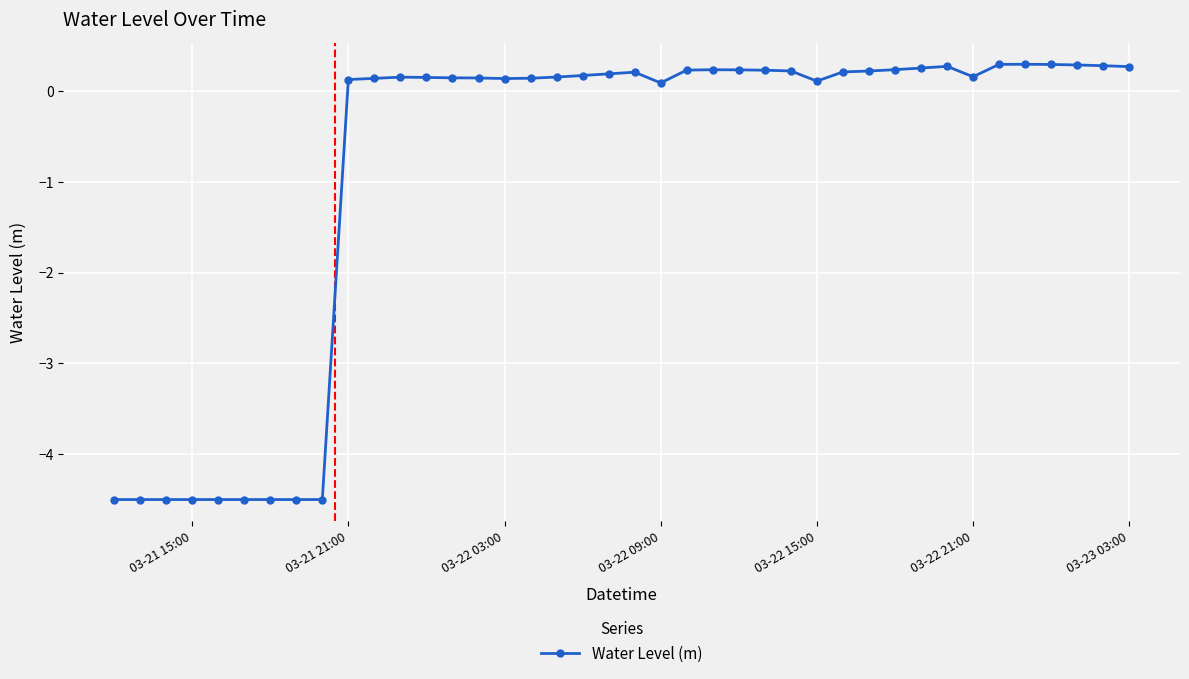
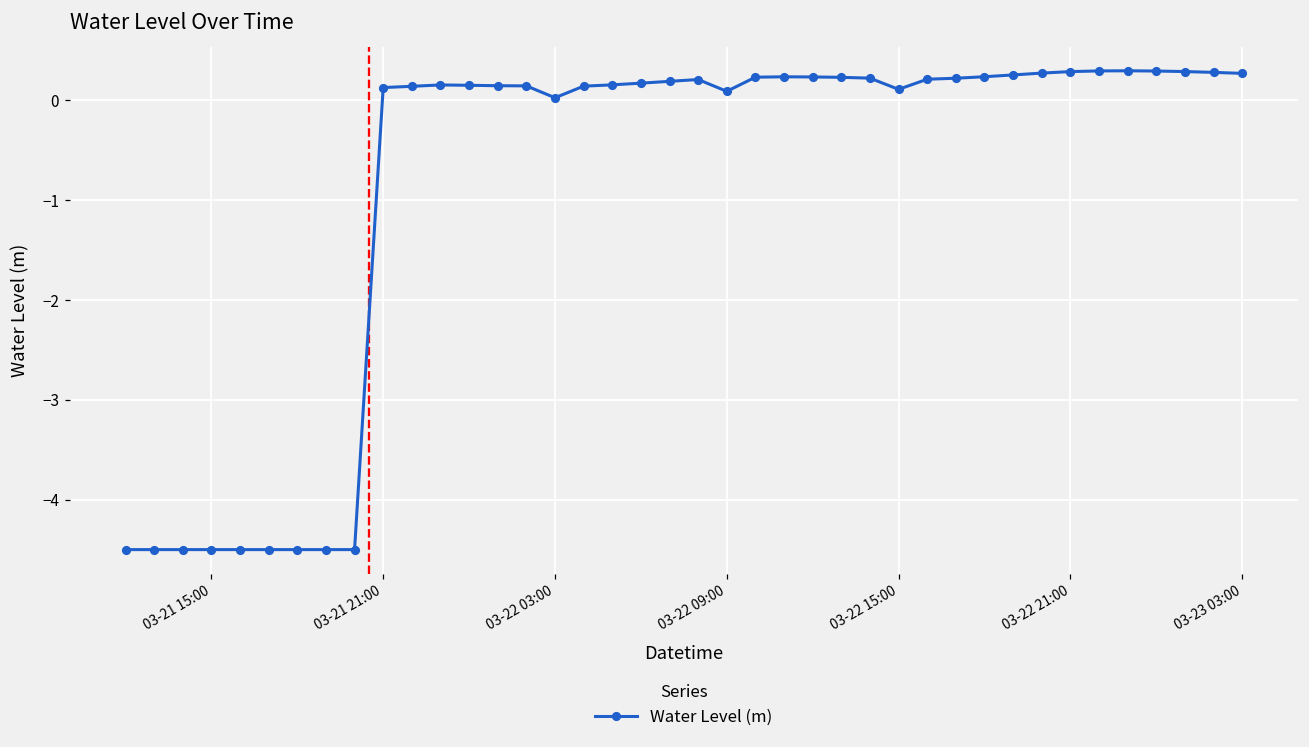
  {
    "03-21 15:00": -4.5,
    "03-21 21:00": 0.1,
-   "03-22 03:00": 0.1,
+   "03-22 03:00": 0.0,
    "03-22 09:00": 0.1,
    "03-22 15:00": 0.1,
-   "03-22 21:00": 0.2,
+   "03-22 21:00": 0.3,
    "03-23 03:00": 0.3
  }
